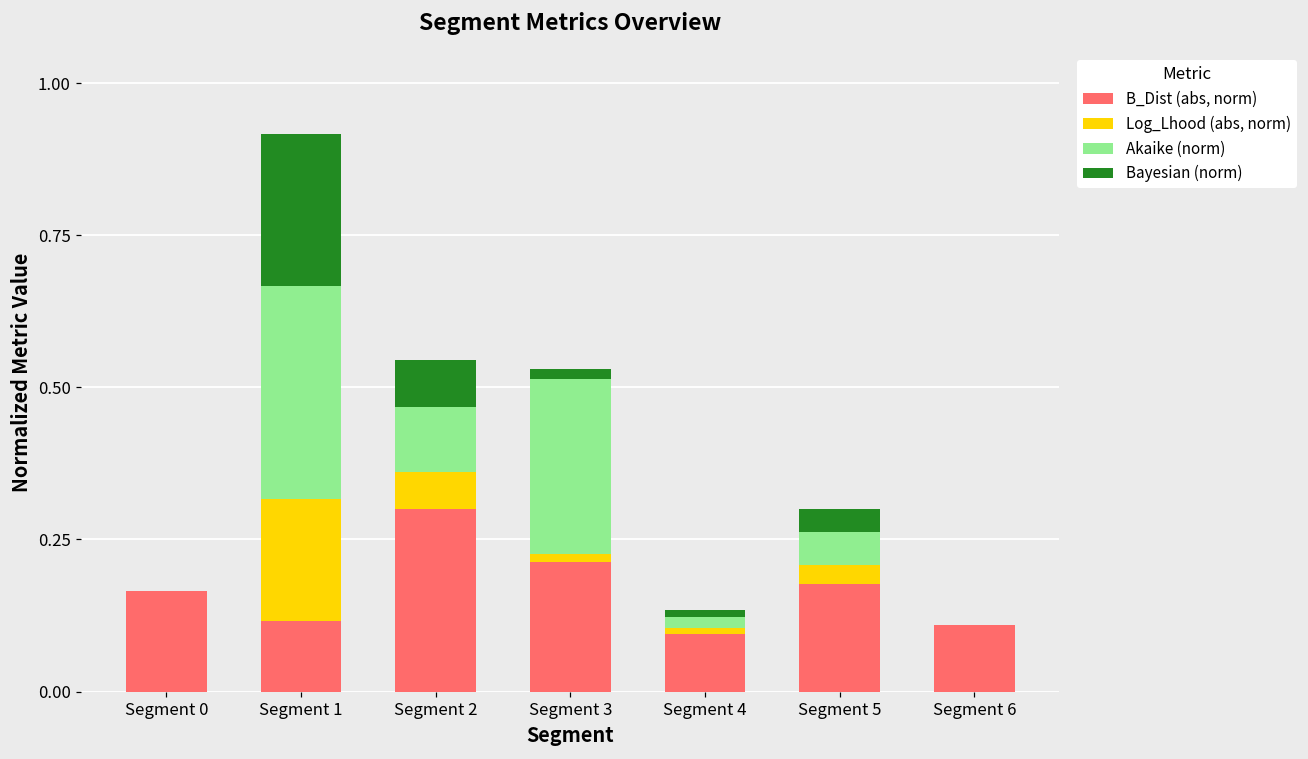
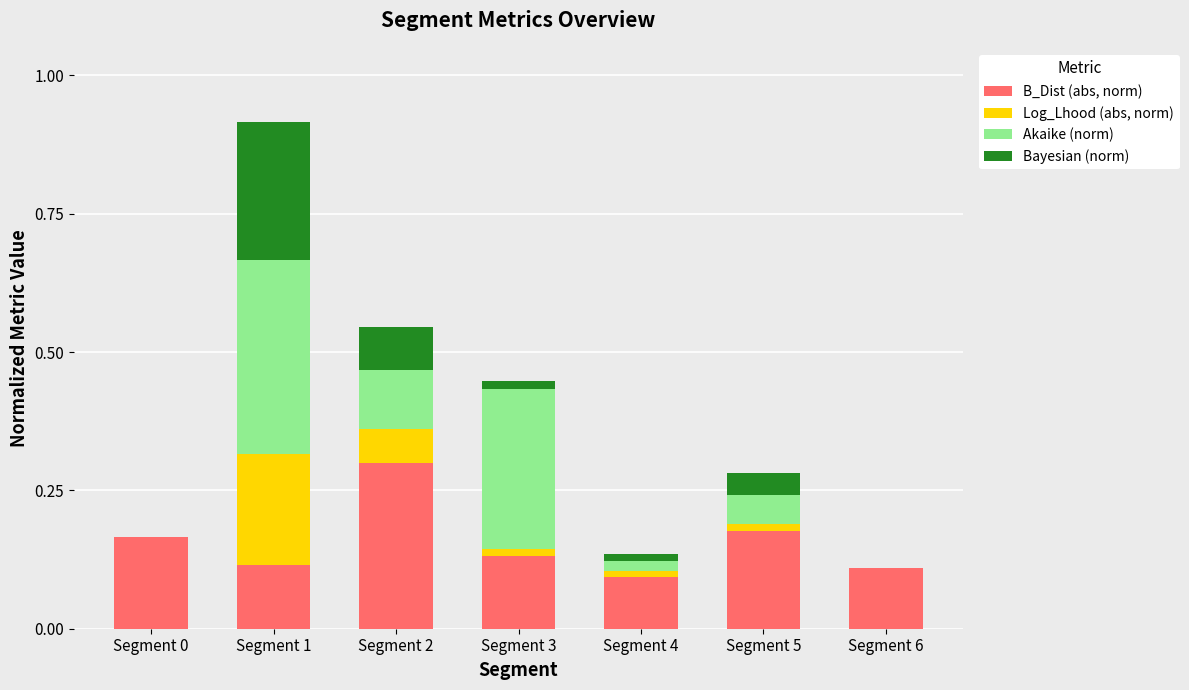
  {
    "B_Dist (abs, norm)": {
      "Segment 0": 0.17,
      "Segment 1": 0.12,
      "Segment 2": 0.30,
-     "Segment 3": 0.21,
+     "Segment 3": 0.13,
      "Segment 4": 0.09,
      "Segment 5": 0.18,
      "Segment 6": 0.11
    },
    "Log_Lhood (abs, norm)": {
      "Segment 1": 0.20,
      "Segment 2": 0.06,
      "Segment 3": 0.01,
      "Segment 4": 0.01,
-     "Segment 5": 0.03,
+     "Segment 5": 0.01,
      "Segment 6": 0.00
    },
    "Akaike (norm)": {
      "Segment 1": 0.35,
      "Segment 2": 0.11,
      "Segment 3": 0.29,
      "Segment 4": 0.02,
      "Segment 5": 0.05,
      "Segment 6": 0.00
    },
    "Bayesian (norm)": {
      "Segment 1": 0.25,
      "Segment 2": 0.08,
      "Segment 3": 0.02,
      "Segment 4": 0.01,
      "Segment 5": 0.04,
      "Segment 6": 0.00
    }
  }
